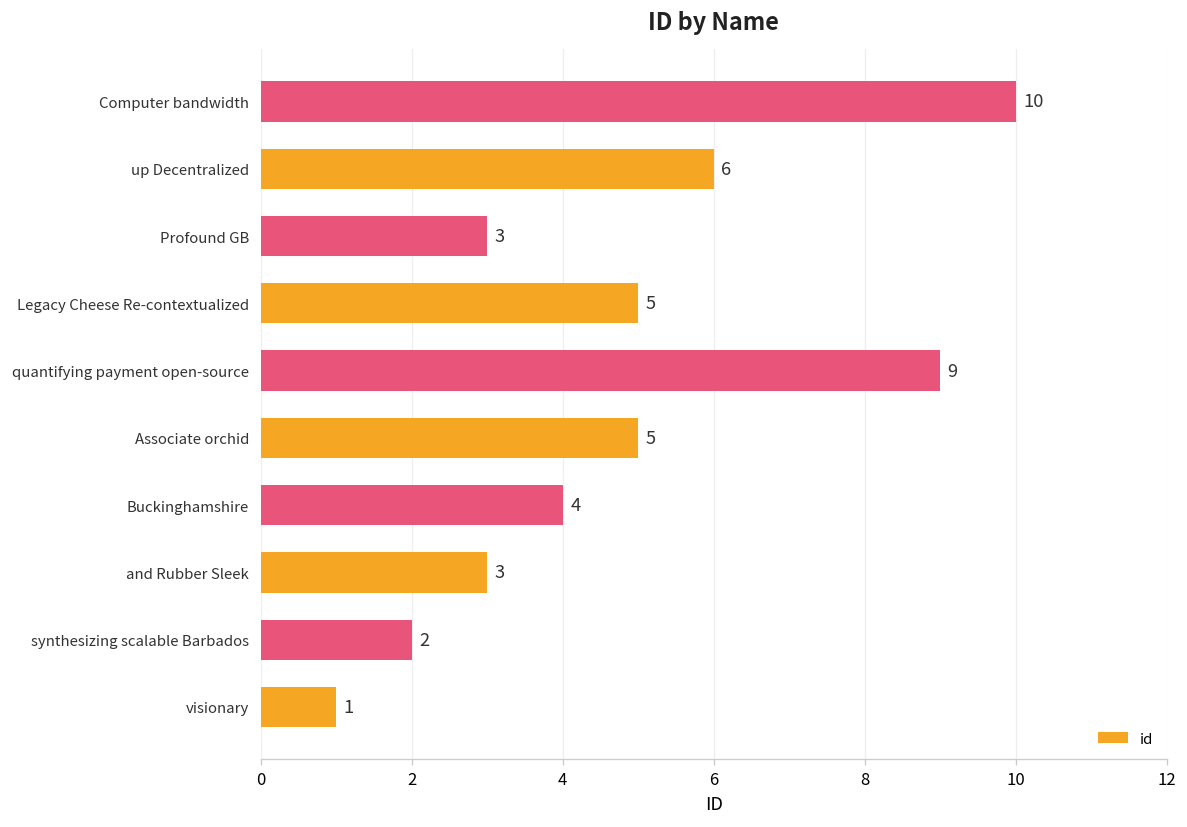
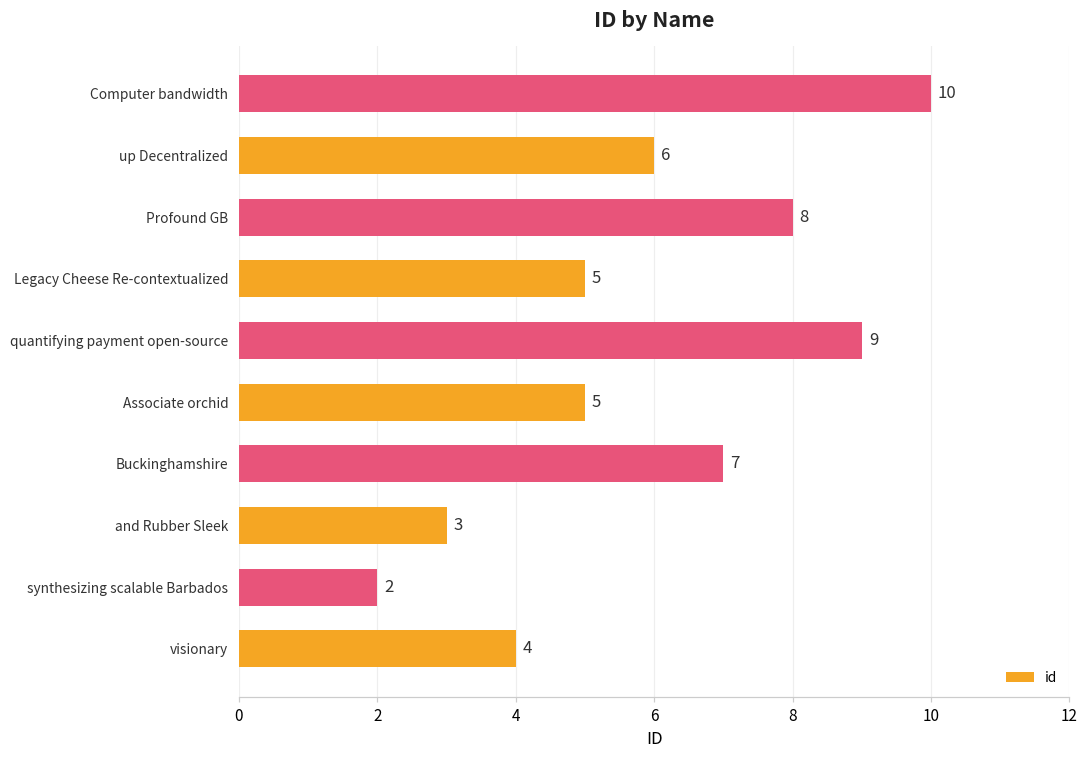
  {
    "Computer bandwidth": 10,
    "up Decentralized": 6,
-   "Profound GB": 3,
+   "Profound GB": 8,
    "Legacy Cheese Re-contextualized": 5,
    "quantifying payment open-source": 9,
    "Associate orchid": 5,
-   "Buckinghamshire": 4,
+   "Buckinghamshire": 7,
    "and Rubber Sleek": 3,
    "synthesizing scalable Barbados": 2,
-   "visionary": 1
+   "visionary": 4
  }
